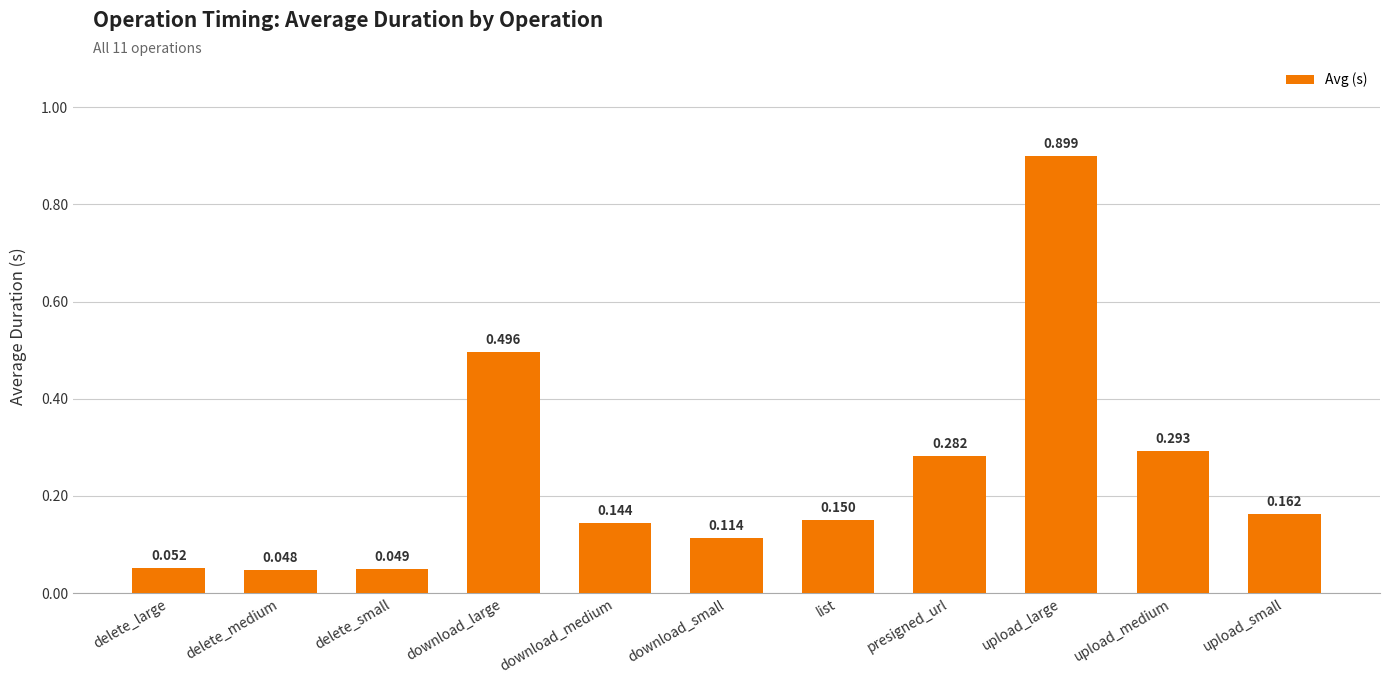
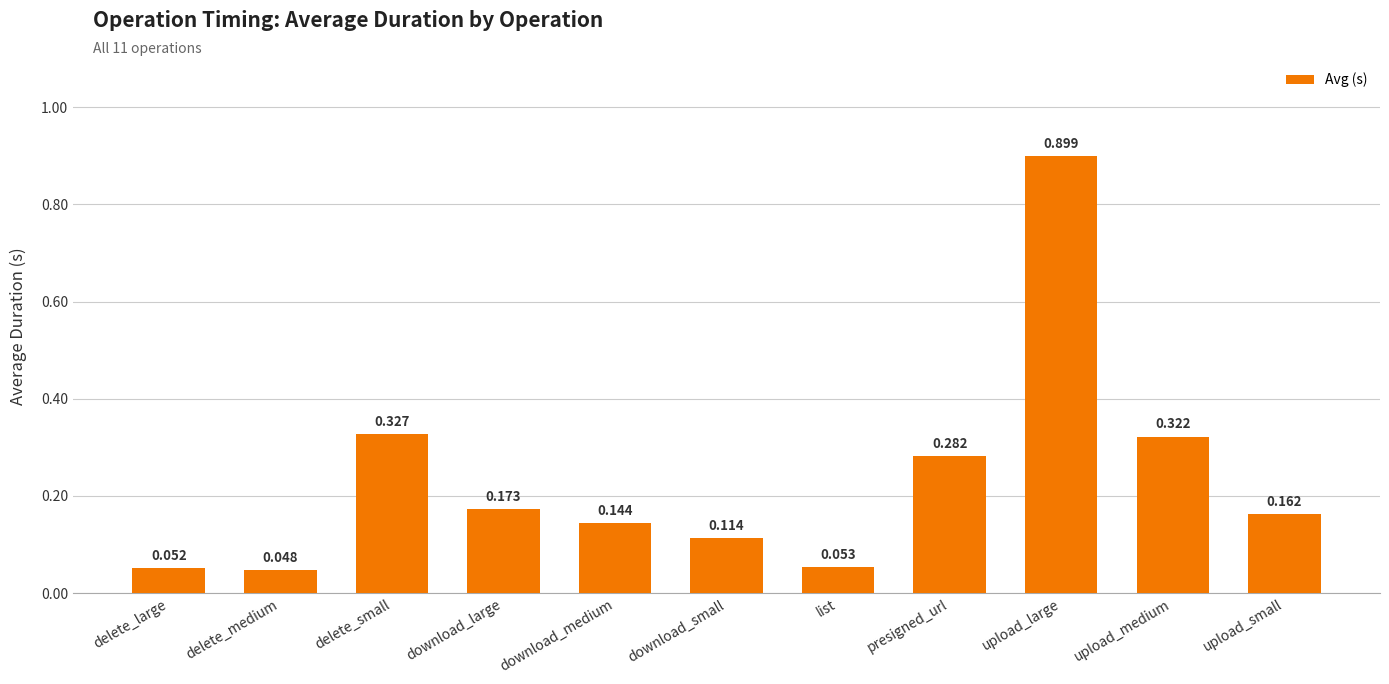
  {
    "delete_large": 0.052,
    "delete_medium": 0.048,
-   "delete_small": 0.049,
-   "download_large": 0.496,
+   "delete_small": 0.327,
+   "download_large": 0.173,
    "download_medium": 0.144,
    "download_small": 0.114,
-   "list": 0.150,
+   "list": 0.053,
    "presigned_url": 0.282,
    "upload_large": 0.899,
-   "upload_medium": 0.293,
+   "upload_medium": 0.322,
    "upload_small": 0.162
  }
